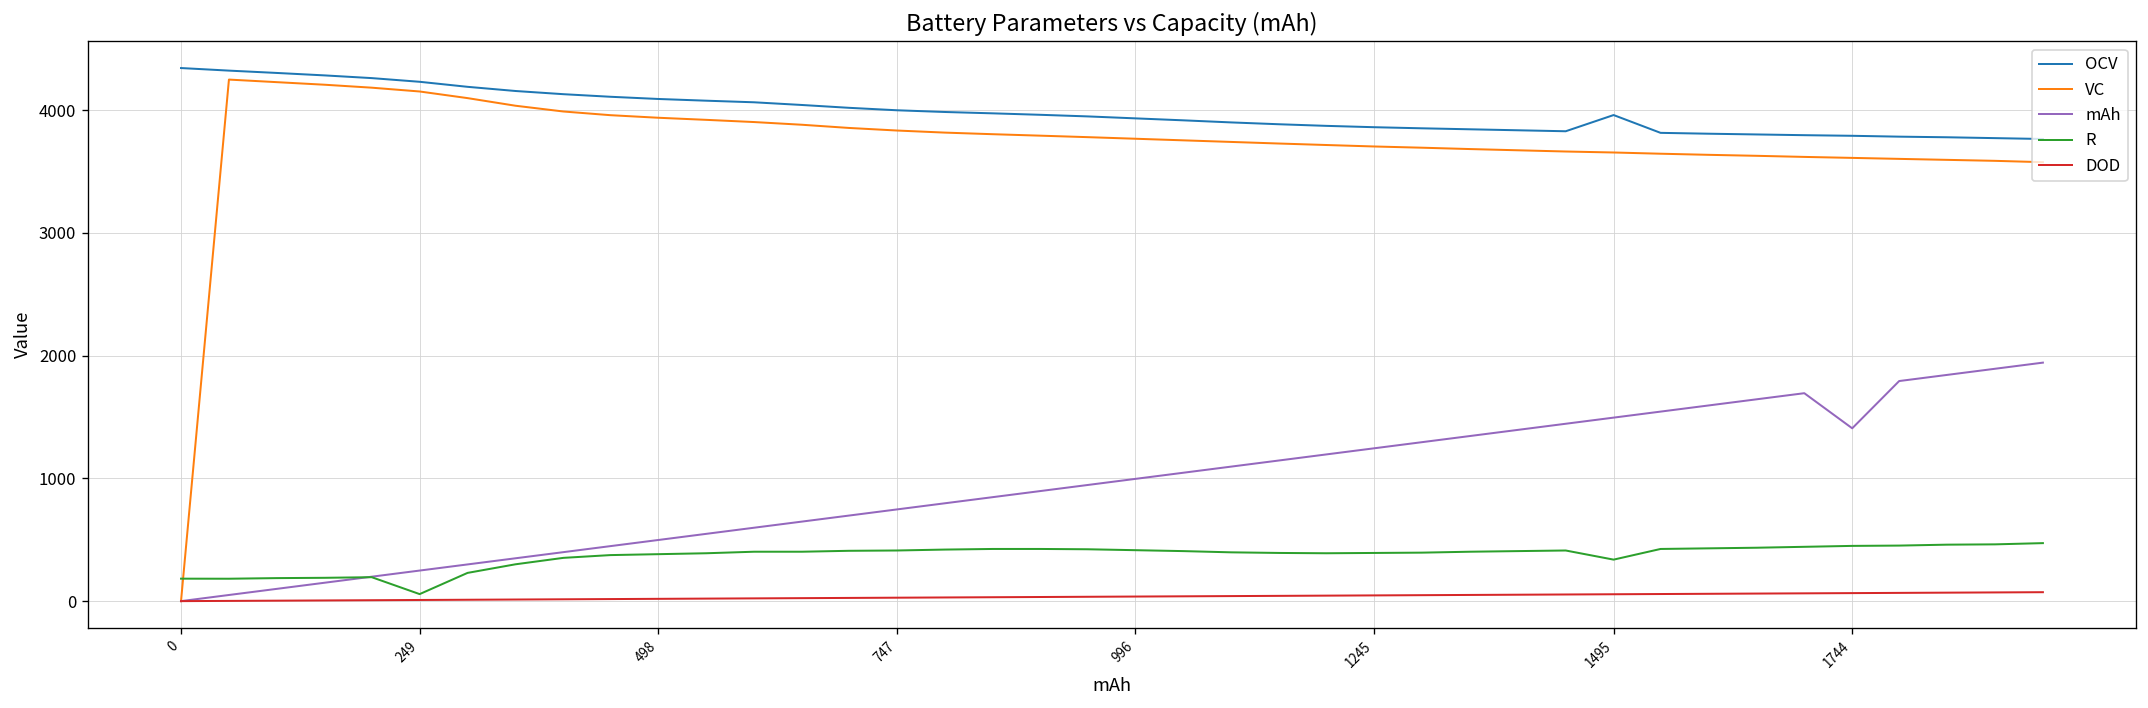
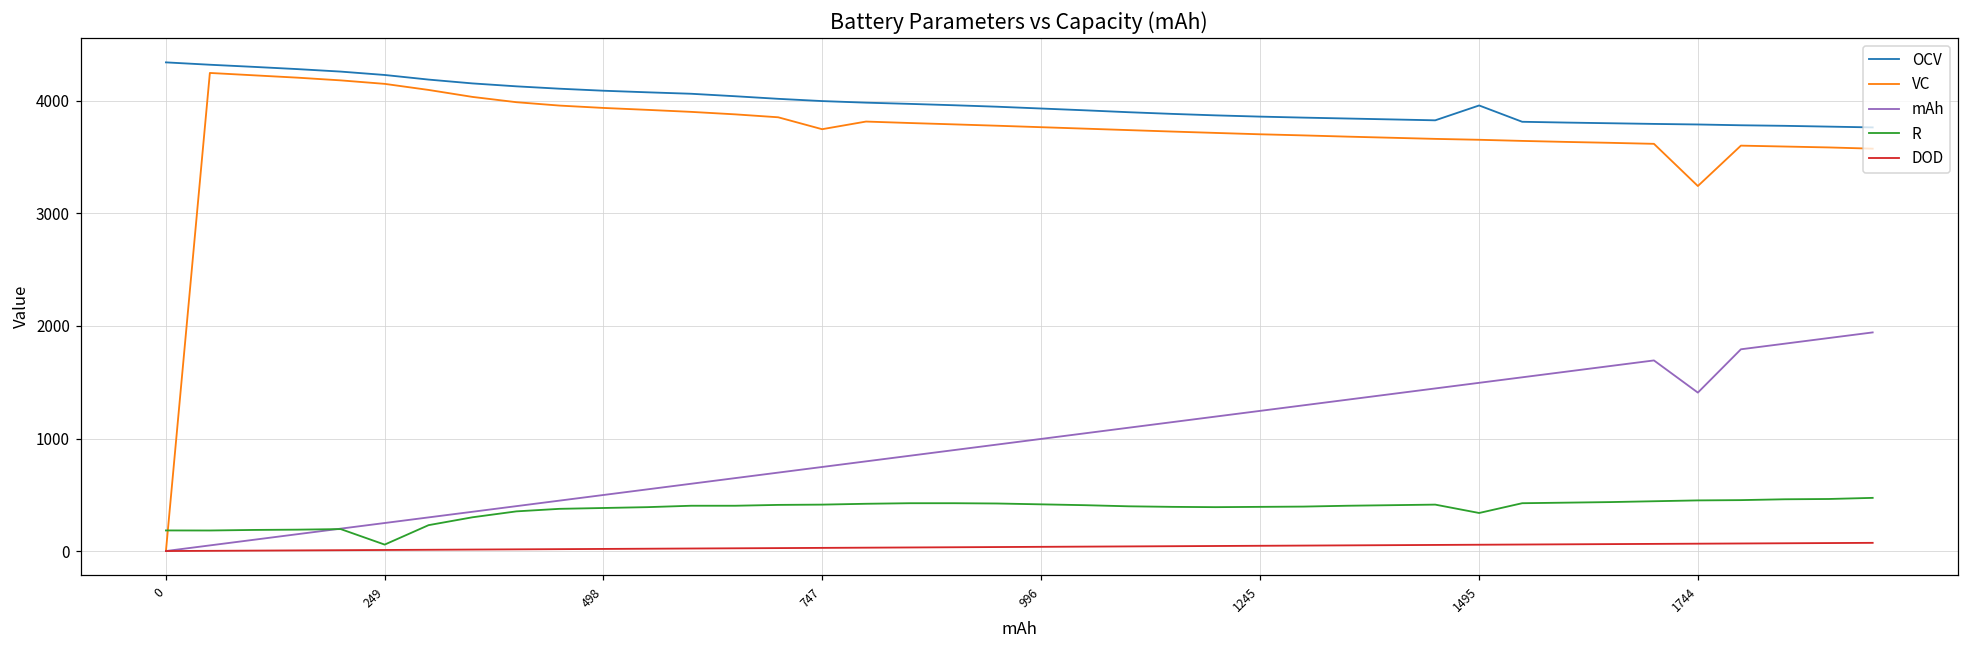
  {
    "OCV": {
      "0": 4340,
      "249": 4230,
      "498": 4090,
      "747": 4000,
      "996": 3930,
      "1245": 3860,
      "1495": 3960,
      "1744": 3790
    },
    "VC": {
      "249": 4150,
      "498": 3940,
-     "747": 3830,
+     "747": 3750,
      "996": 3770,
      "1245": 3700,
      "1495": 3660,
-     "1744": 3610
+     "1744": 3240
    },
    "mAh": {
      "249": 250,
      "498": 500,
      "747": 750,
      "996": 1000,
      "1245": 1250,
      "1495": 1500,
      "1744": 1410
    },
    "R": {
      "0": 180,
      "249": 60,
      "498": 380,
      "747": 410,
      "996": 420,
      "1245": 390,
      "1495": 340,
      "1744": 450
    },
    "DOD": {
      "249": 10,
      "498": 20,
      "747": 30,
      "996": 40,
      "1245": 50,
      "1495": 60,
      "1744": 70
    }
  }
